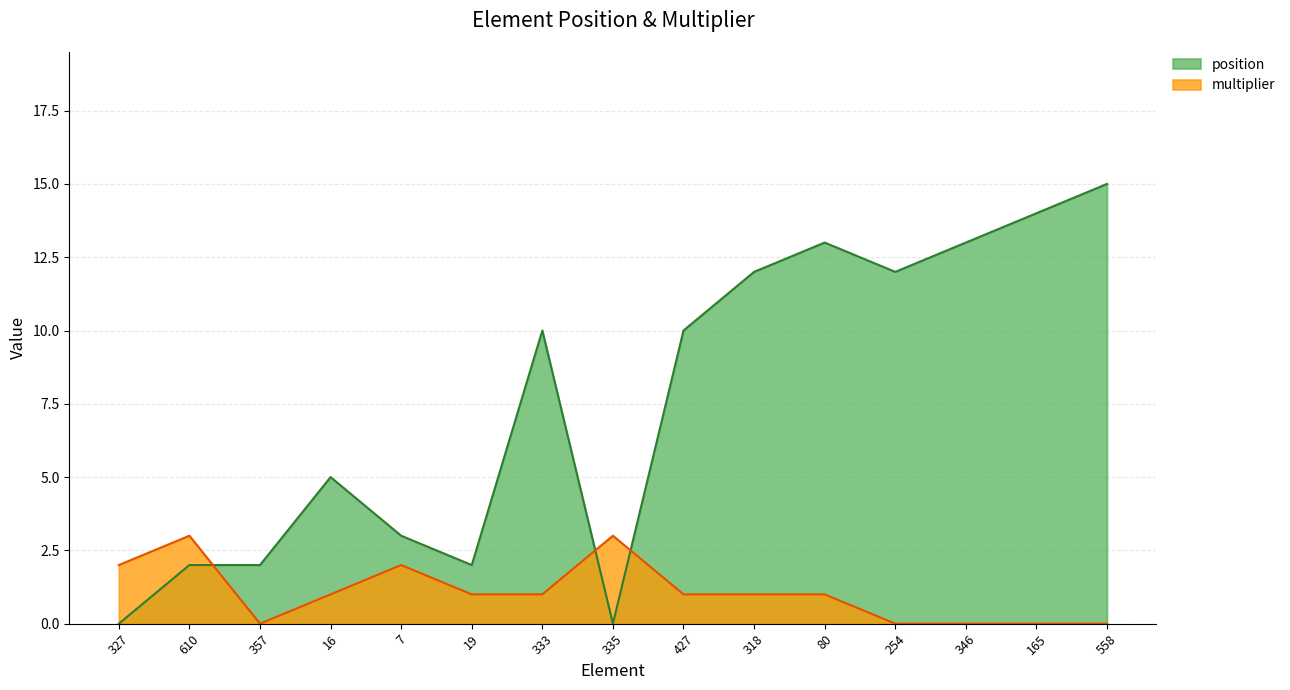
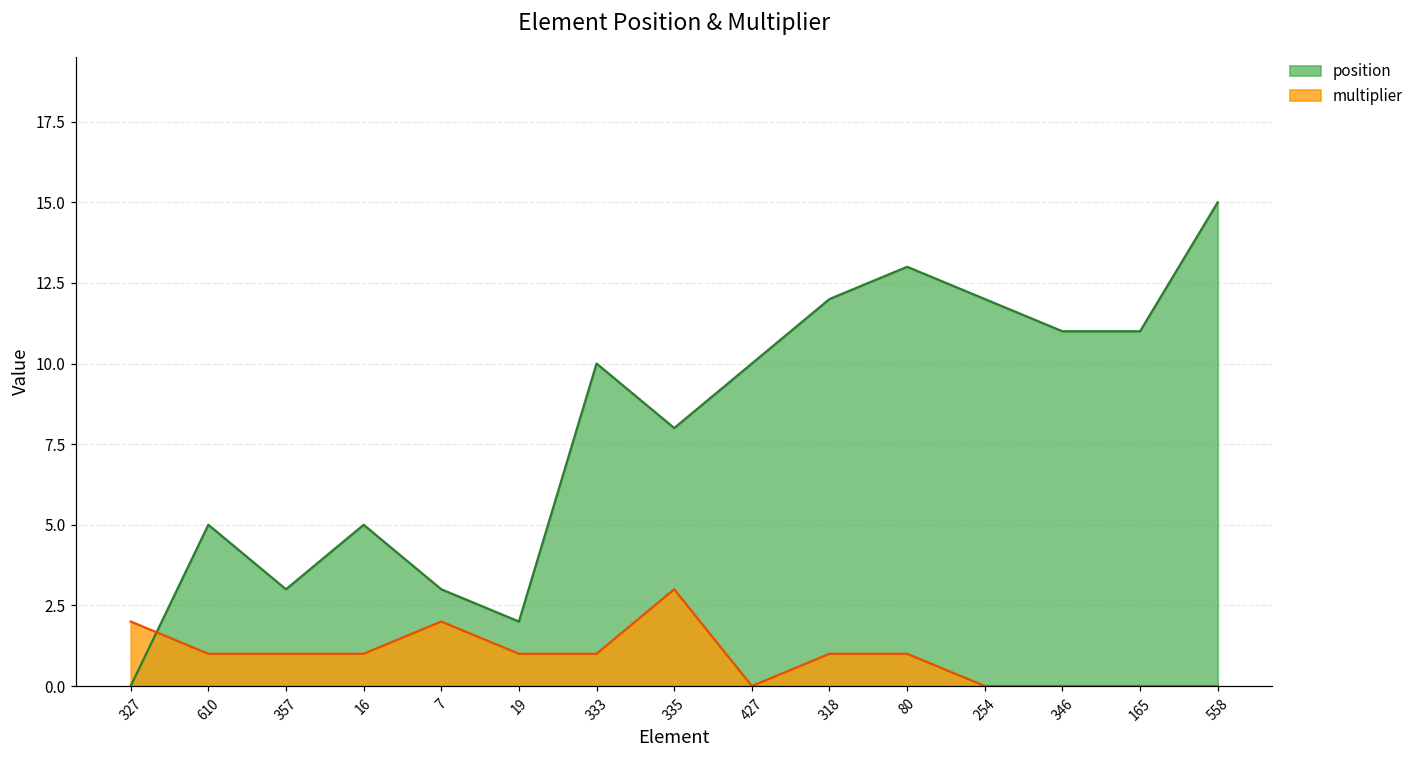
  {
    "position": {
      "327": 0,
-     "610": 2,
-     "357": 2,
+     "610": 5,
+     "357": 3,
      "16": 5,
      "7": 3,
      "19": 2,
      "333": 10,
-     "335": 0,
+     "335": 8,
      "427": 10,
      "318": 12,
      "80": 13,
      "254": 12,
-     "346": 13,
-     "165": 14,
+     "346": 11,
+     "165": 11,
      "558": 15
    },
    "multiplier": {
      "327": 2,
-     "610": 3,
-     "357": 0,
+     "610": 1,
+     "357": 1,
      "16": 1,
      "7": 2,
      "19": 1,
      "333": 1,
      "335": 3,
-     "427": 1,
+     "427": 0,
      "318": 1,
      "80": 1,
      "254": 0,
      "346": 0,
      "165": 0,
      "558": 0
    }
  }
